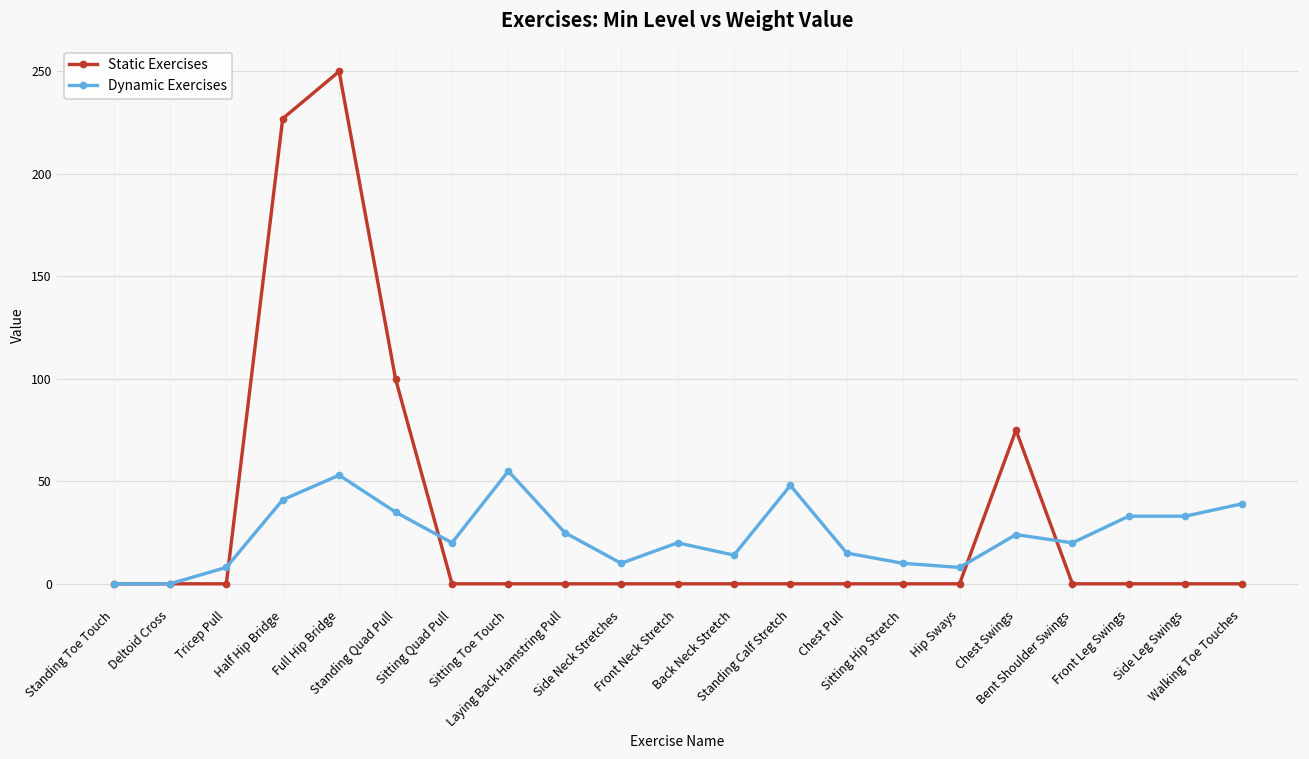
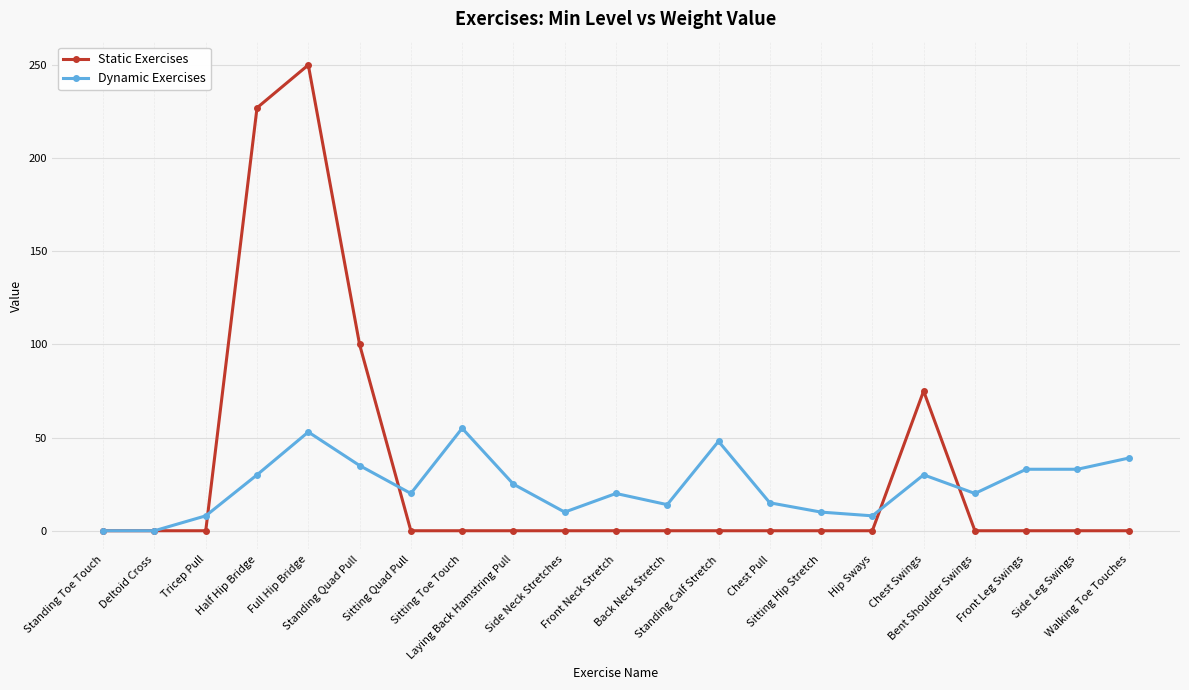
  {
    "Static Exercises": {
      "Tricep Pull": 0,
      "Half Hip Bridge": 227,
      "Full Hip Bridge": 250,
      "Standing Quad Pull": 100,
      "Sitting Quad Pull": 0,
      "Sitting Toe Touch": 0,
      "Laying Back Hamstring Pull": 0,
      "Side Neck Stretches": 0,
      "Front Neck Stretch": 0,
      "Back Neck Stretch": 0,
      "Standing Calf Stretch": 0,
      "Chest Pull": 0,
      "Sitting Hip Stretch": 0,
      "Hip Sways": 0,
      "Chest Swings": 75,
      "Bent Shoulder Swings": 0,
      "Front Leg Swings": 0,
      "Side Leg Swings": 0,
      "Walking Toe Touches": 0
    },
    "Dynamic Exercises": {
      "Tricep Pull": 8,
-     "Half Hip Bridge": 41,
+     "Half Hip Bridge": 30,
      "Full Hip Bridge": 53,
      "Standing Quad Pull": 35,
      "Sitting Quad Pull": 20,
      "Sitting Toe Touch": 55,
      "Laying Back Hamstring Pull": 25,
      "Side Neck Stretches": 10,
      "Front Neck Stretch": 20,
      "Back Neck Stretch": 14,
      "Standing Calf Stretch": 48,
      "Chest Pull": 15,
      "Sitting Hip Stretch": 10,
      "Hip Sways": 8,
-     "Chest Swings": 24,
+     "Chest Swings": 30,
      "Bent Shoulder Swings": 20,
      "Front Leg Swings": 33,
      "Side Leg Swings": 33,
      "Walking Toe Touches": 39
    }
  }
